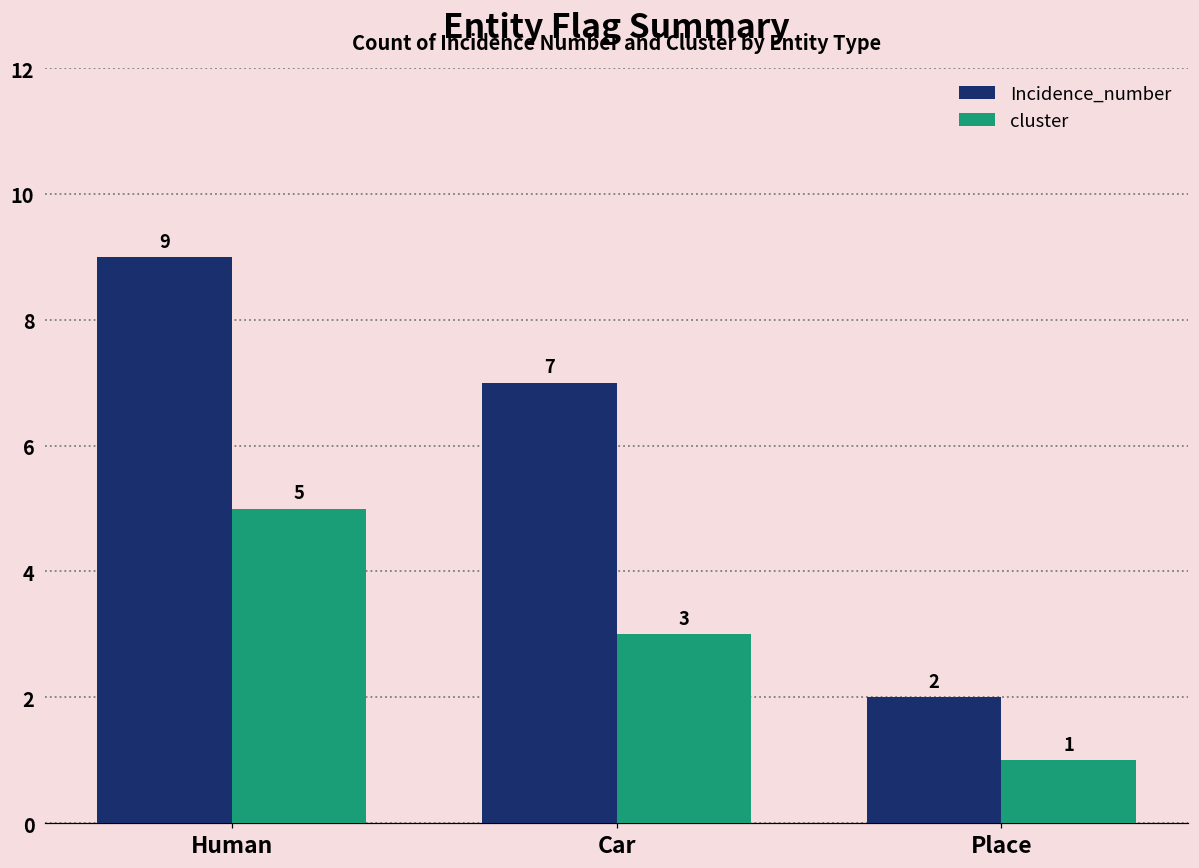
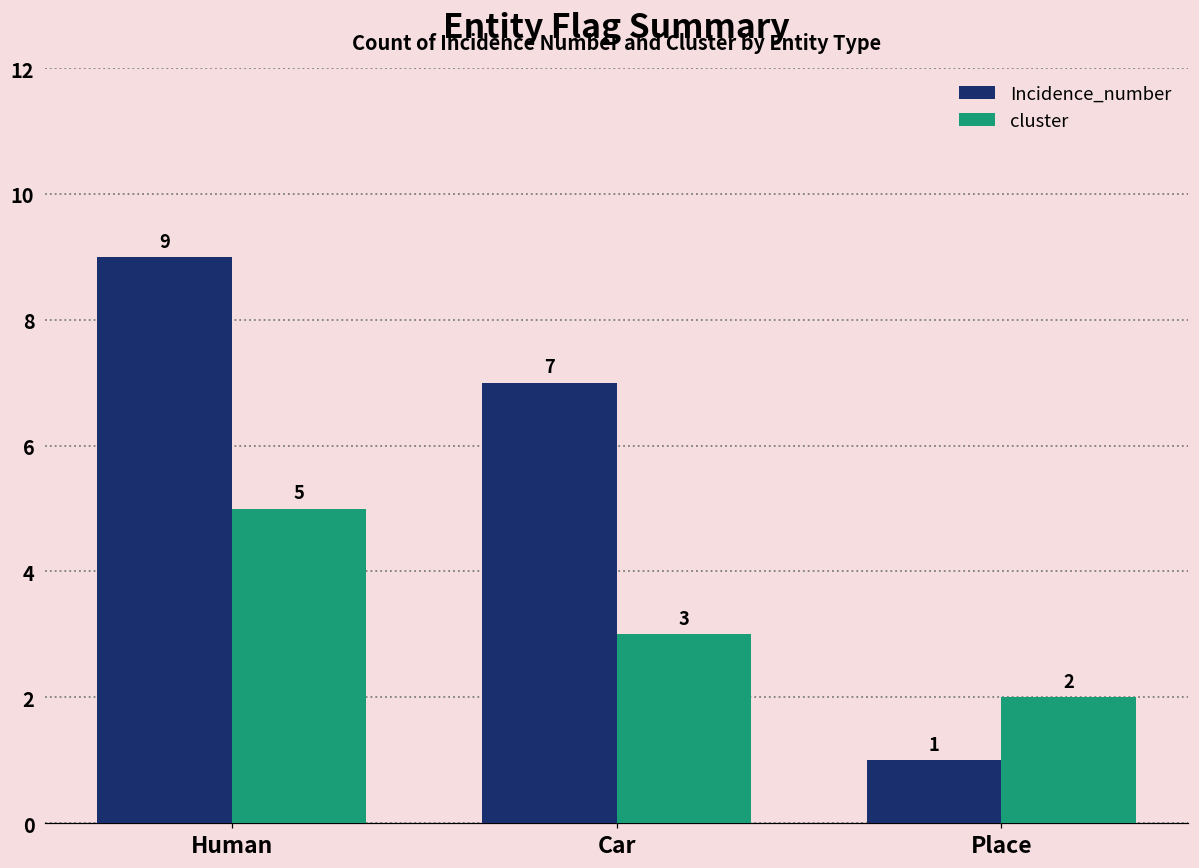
  {
    "Incidence_number": {
      "Human": 9,
      "Car": 7,
-     "Place": 2
+     "Place": 1
    },
    "cluster": {
      "Human": 5,
      "Car": 3,
-     "Place": 1
+     "Place": 2
    }
  }
